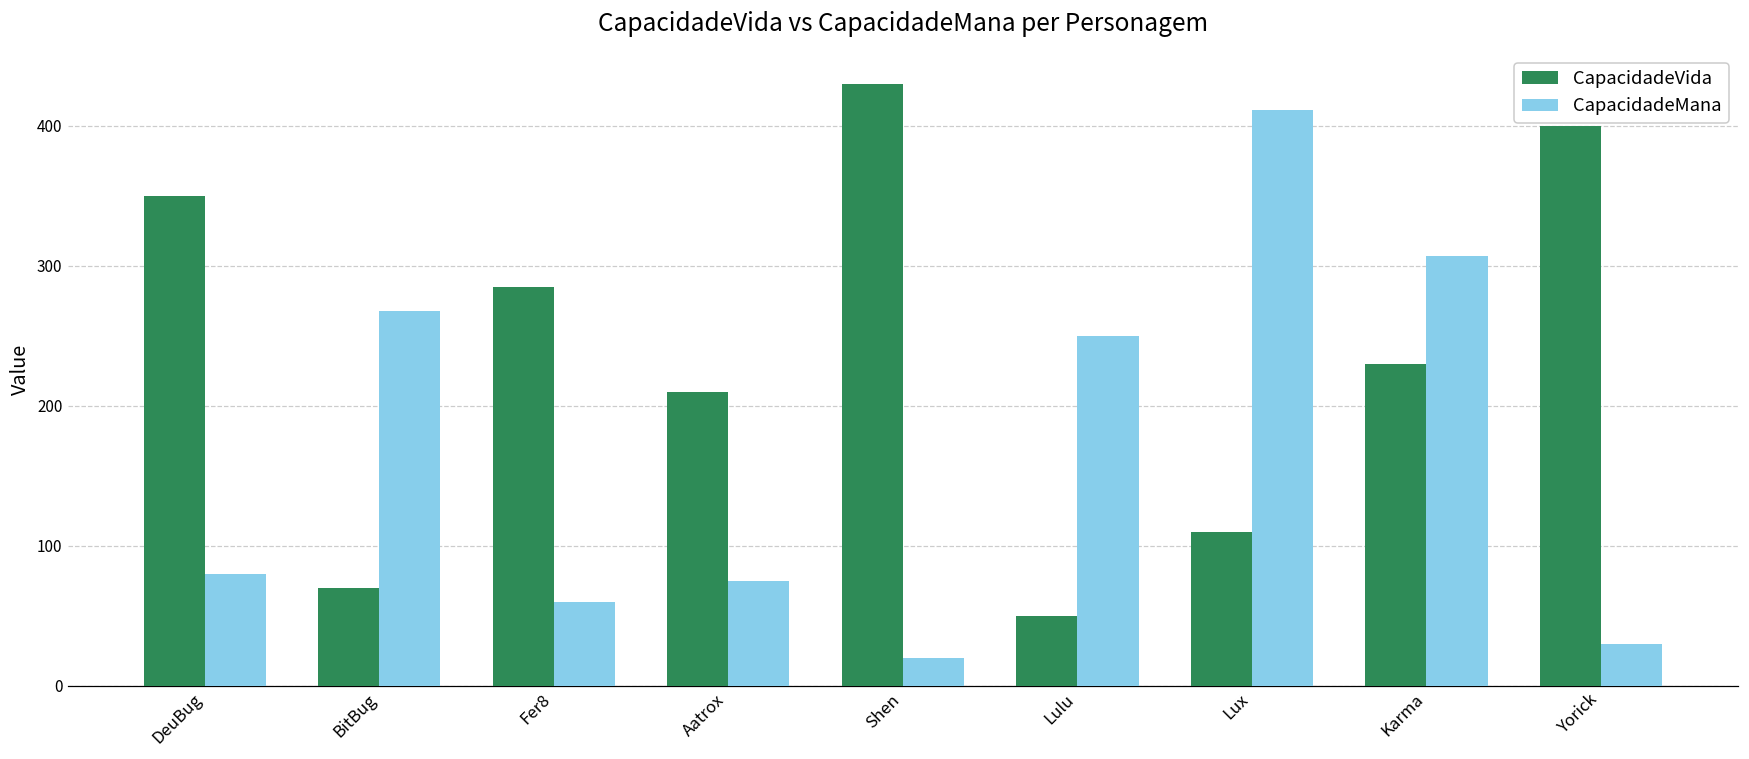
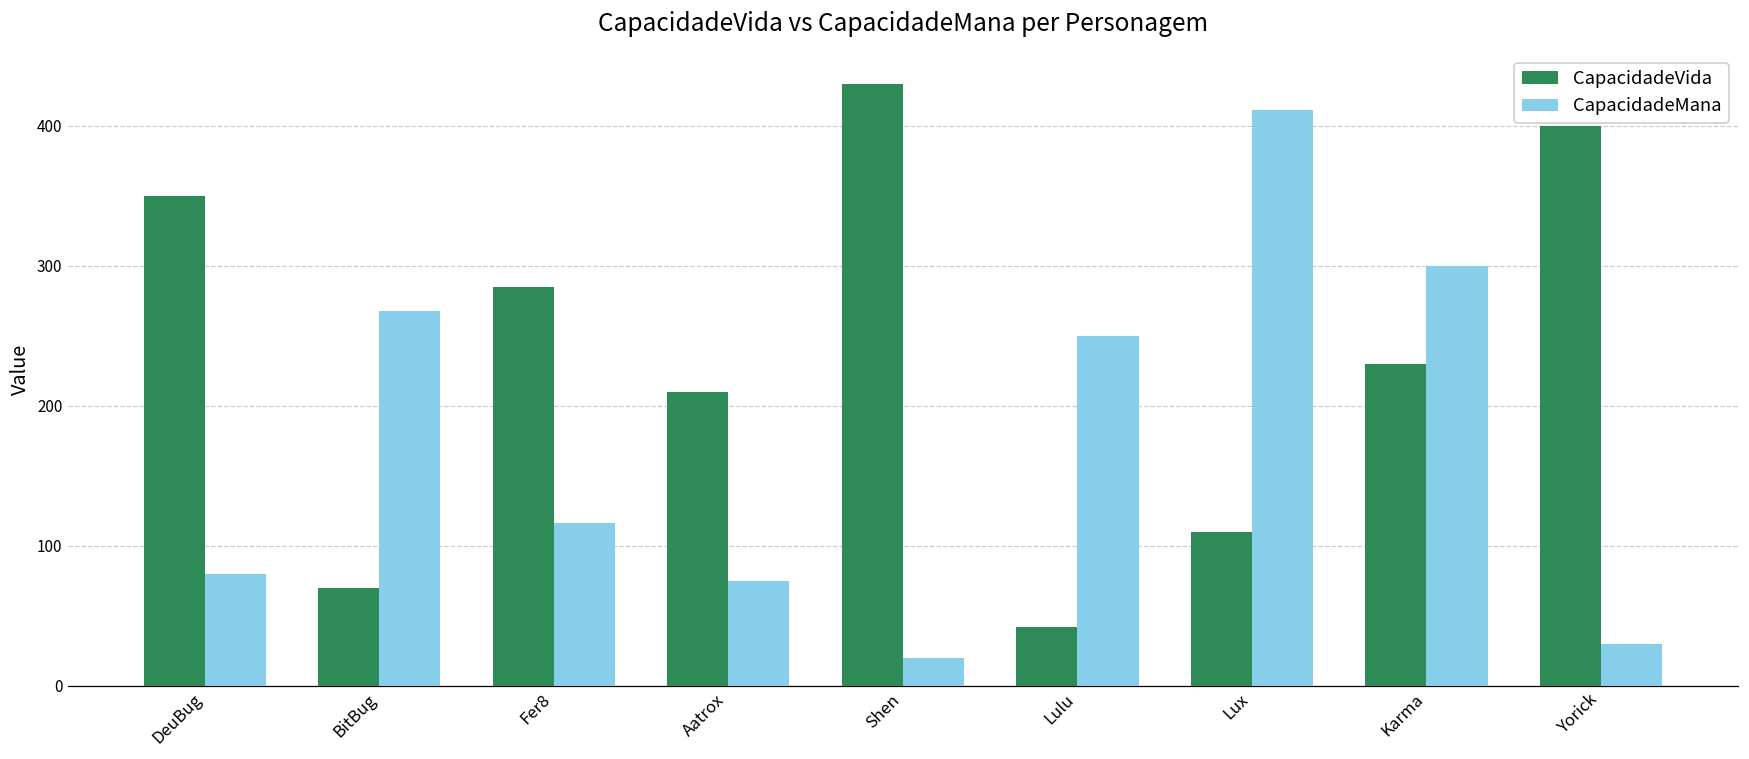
  {
    "CapacidadeVida": {
      "DeuBug": 350,
      "BitBug": 70,
      "Fer8": 285,
      "Aatrox": 210,
      "Shen": 430,
-     "Lulu": 50,
+     "Lulu": 42,
      "Lux": 110,
      "Karma": 230,
      "Yorick": 400
    },
    "CapacidadeMana": {
      "DeuBug": 80,
      "BitBug": 268,
-     "Fer8": 60,
+     "Fer8": 116,
      "Aatrox": 75,
      "Shen": 20,
      "Lulu": 250,
      "Lux": 411,
-     "Karma": 307,
+     "Karma": 300,
      "Yorick": 30
    }
  }
